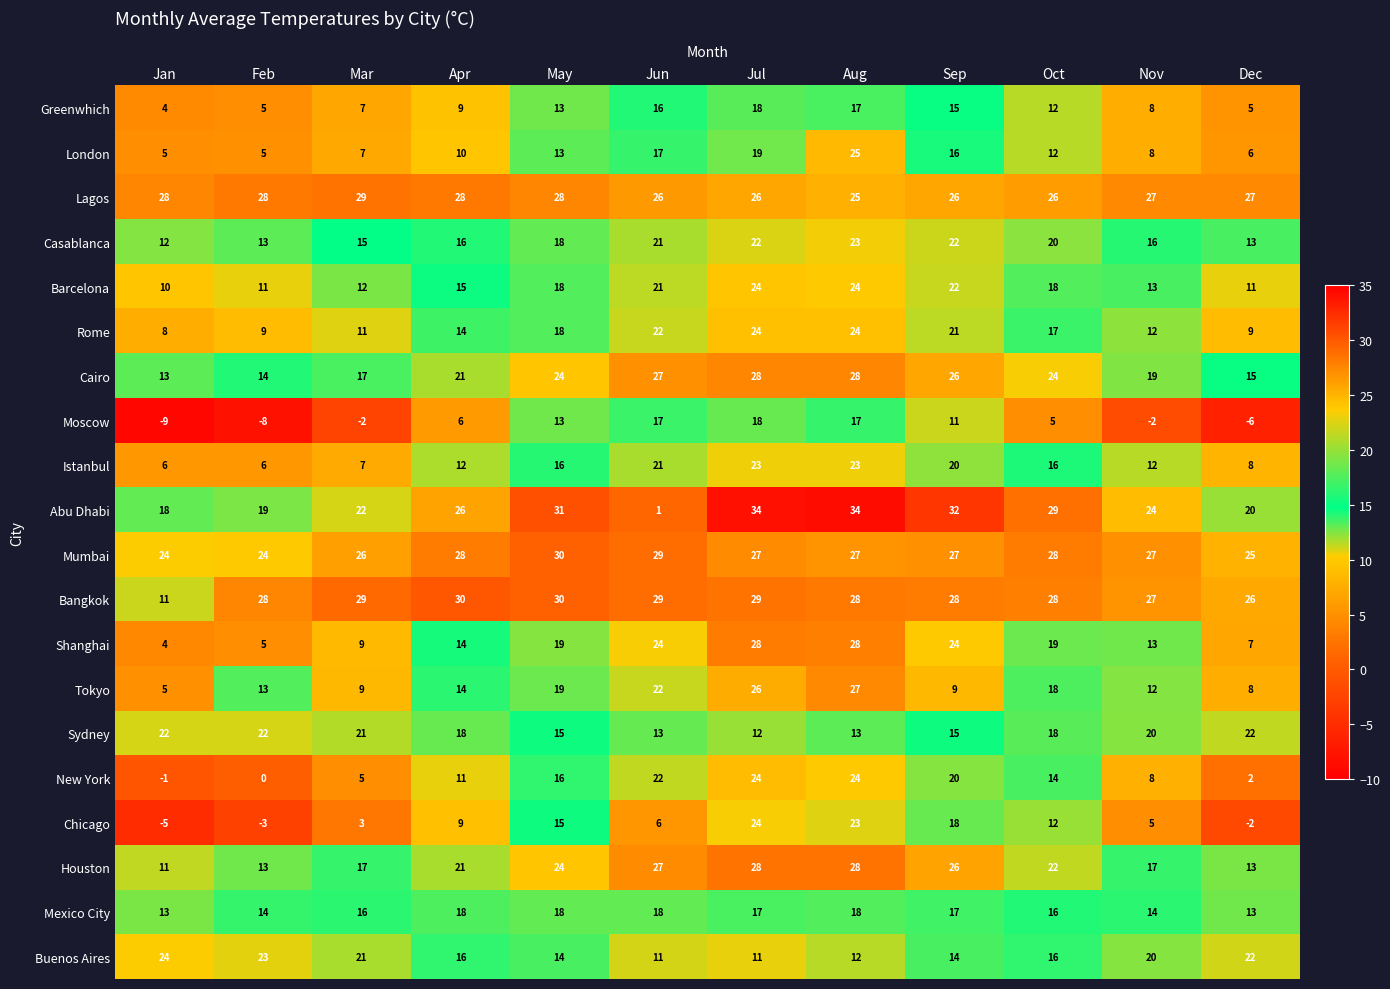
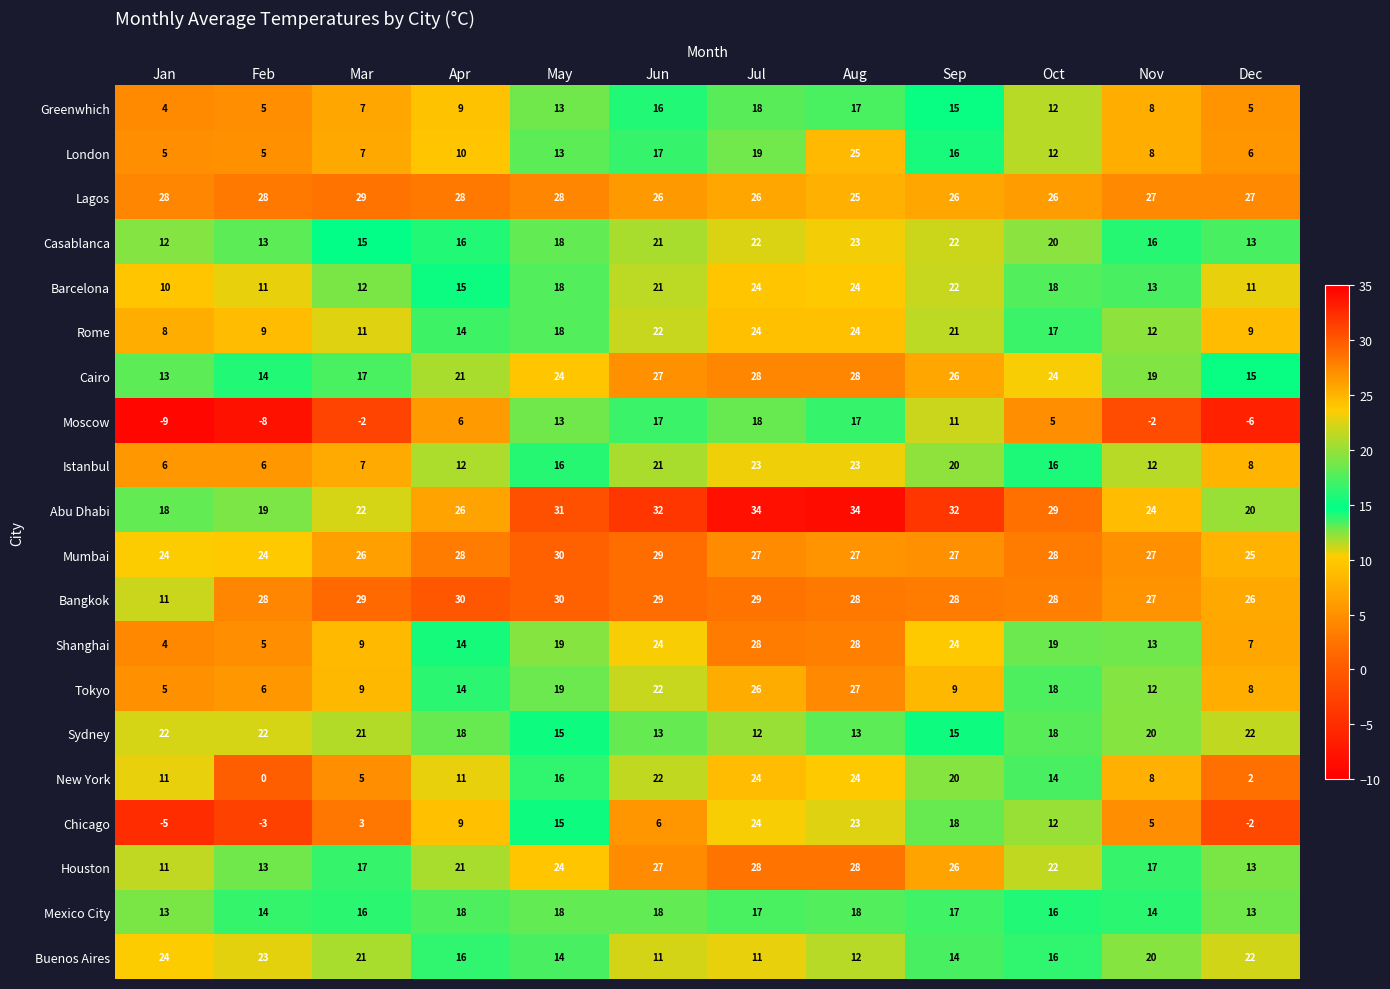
  {
    "Abu Dhabi": {
      "Jan": 18,
      "Feb": 19,
      "Mar": 22,
      "Apr": 26,
      "May": 31,
-     "Jun": 1,
+     "Jun": 32,
      "Jul": 34,
      "Aug": 34,
      "Sep": 32,
      "Oct": 29,
      "Nov": 24,
      "Dec": 20
    },
    "Tokyo": {
      "Jan": 5,
-     "Feb": 13,
+     "Feb": 6,
      "Mar": 9,
      "Apr": 14,
      "May": 19,
      "Jun": 22,
      "Jul": 26,
      "Aug": 27,
      "Sep": 9,
      "Oct": 18,
      "Nov": 12,
      "Dec": 8
    },
    "New York": {
-     "Jan": -1,
+     "Jan": 11,
      "Feb": 0,
      "Mar": 5,
      "Apr": 11,
      "May": 16,
      "Jun": 22,
      "Jul": 24,
      "Aug": 24,
      "Sep": 20,
      "Oct": 14,
      "Nov": 8,
      "Dec": 2
    }
  }
